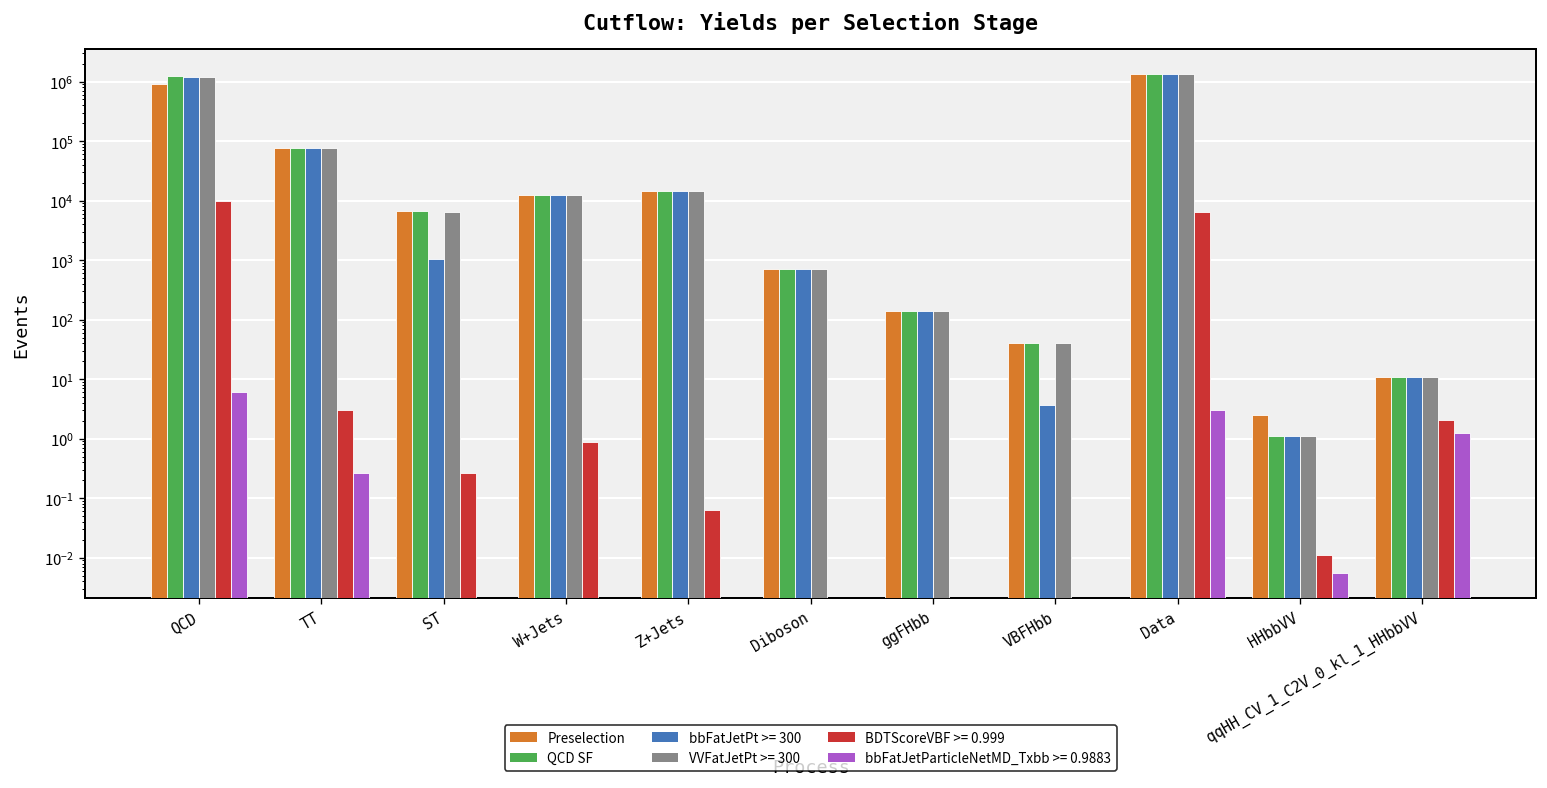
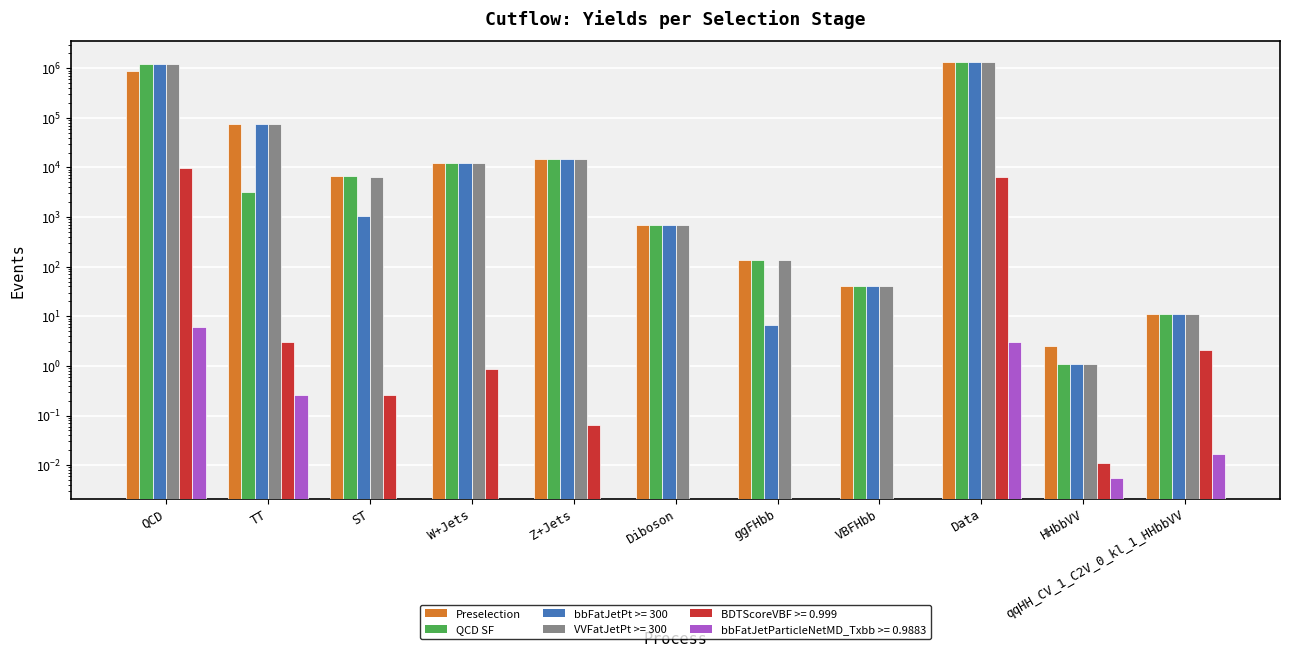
  {
    "Preselection": {
      "QCD": 900000,
      "TT": 80000,
      "ST": 7000,
      "W+Jets": 12000,
      "Z+Jets": 15000,
      "Diboson": 700,
      "ggFHbb": 140,
      "VBFHbb": 40,
      "Data": 1300000,
      "HHbbVV": 3,
      "qqHH_CV_1_C2V_0_kl_1_HHbbVV": 11
    },
    "QCD SF": {
      "QCD": 1200000,
-     "TT": 80000,
+     "TT": 3000,
      "ST": 7000,
      "W+Jets": 12000,
      "Z+Jets": 15000,
      "Diboson": 700,
      "ggFHbb": 140,
      "VBFHbb": 40,
      "Data": 1300000,
      "HHbbVV": 1,
      "qqHH_CV_1_C2V_0_kl_1_HHbbVV": 11
    },
    "bbFatJetPt >= 300": {
      "QCD": 1200000,
      "TT": 80000,
      "ST": 1000,
      "W+Jets": 12000,
      "Z+Jets": 15000,
      "Diboson": 700,
-     "ggFHbb": 140,
-     "VBFHbb": 4,
+     "ggFHbb": 7,
+     "VBFHbb": 40,
      "Data": 1300000,
      "HHbbVV": 1,
      "qqHH_CV_1_C2V_0_kl_1_HHbbVV": 11
    },
    "VVFatJetPt >= 300": {
      "QCD": 1200000,
      "TT": 80000,
      "ST": 7000,
      "W+Jets": 12000,
      "Z+Jets": 15000,
      "Diboson": 700,
      "ggFHbb": 140,
      "VBFHbb": 40,
      "Data": 1300000,
      "HHbbVV": 1.1,
      "qqHH_CV_1_C2V_0_kl_1_HHbbVV": 11
    },
    "BDTScoreVBF >= 0.999": {
      "QCD": 10000,
      "TT": 3,
      "ST": 0.3,
      "W+Jets": 0.9,
      "Z+Jets": 0.06,
      "Data": 6000,
      "HHbbVV": 0.011,
      "qqHH_CV_1_C2V_0_kl_1_HHbbVV": 2.1
    },
    "bbFatJetParticleNetMD_Txbb >= 0.9883": {
      "QCD": 6,
      "TT": 0.3,
      "Data": 3,
      "HHbbVV": 0.006,
-     "qqHH_CV_1_C2V_0_kl_1_HHbbVV": 1.2
+     "qqHH_CV_1_C2V_0_kl_1_HHbbVV": 0.017
    }
  }
